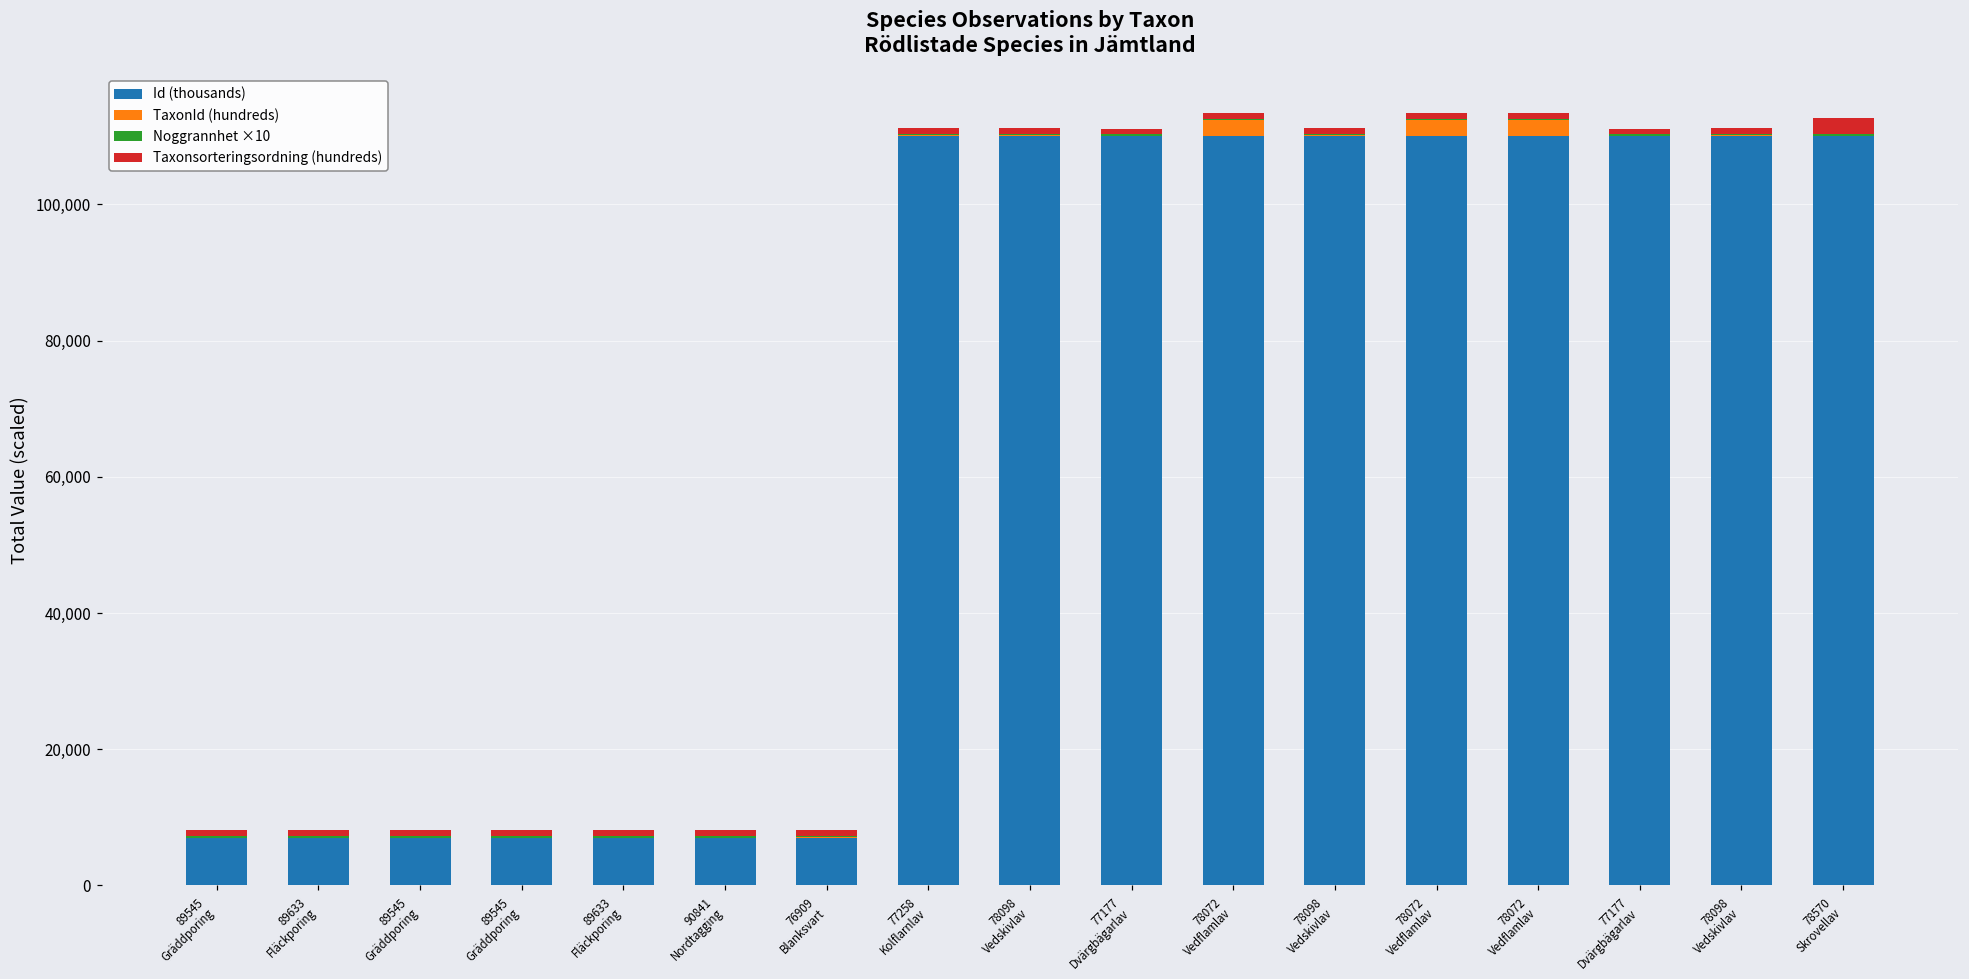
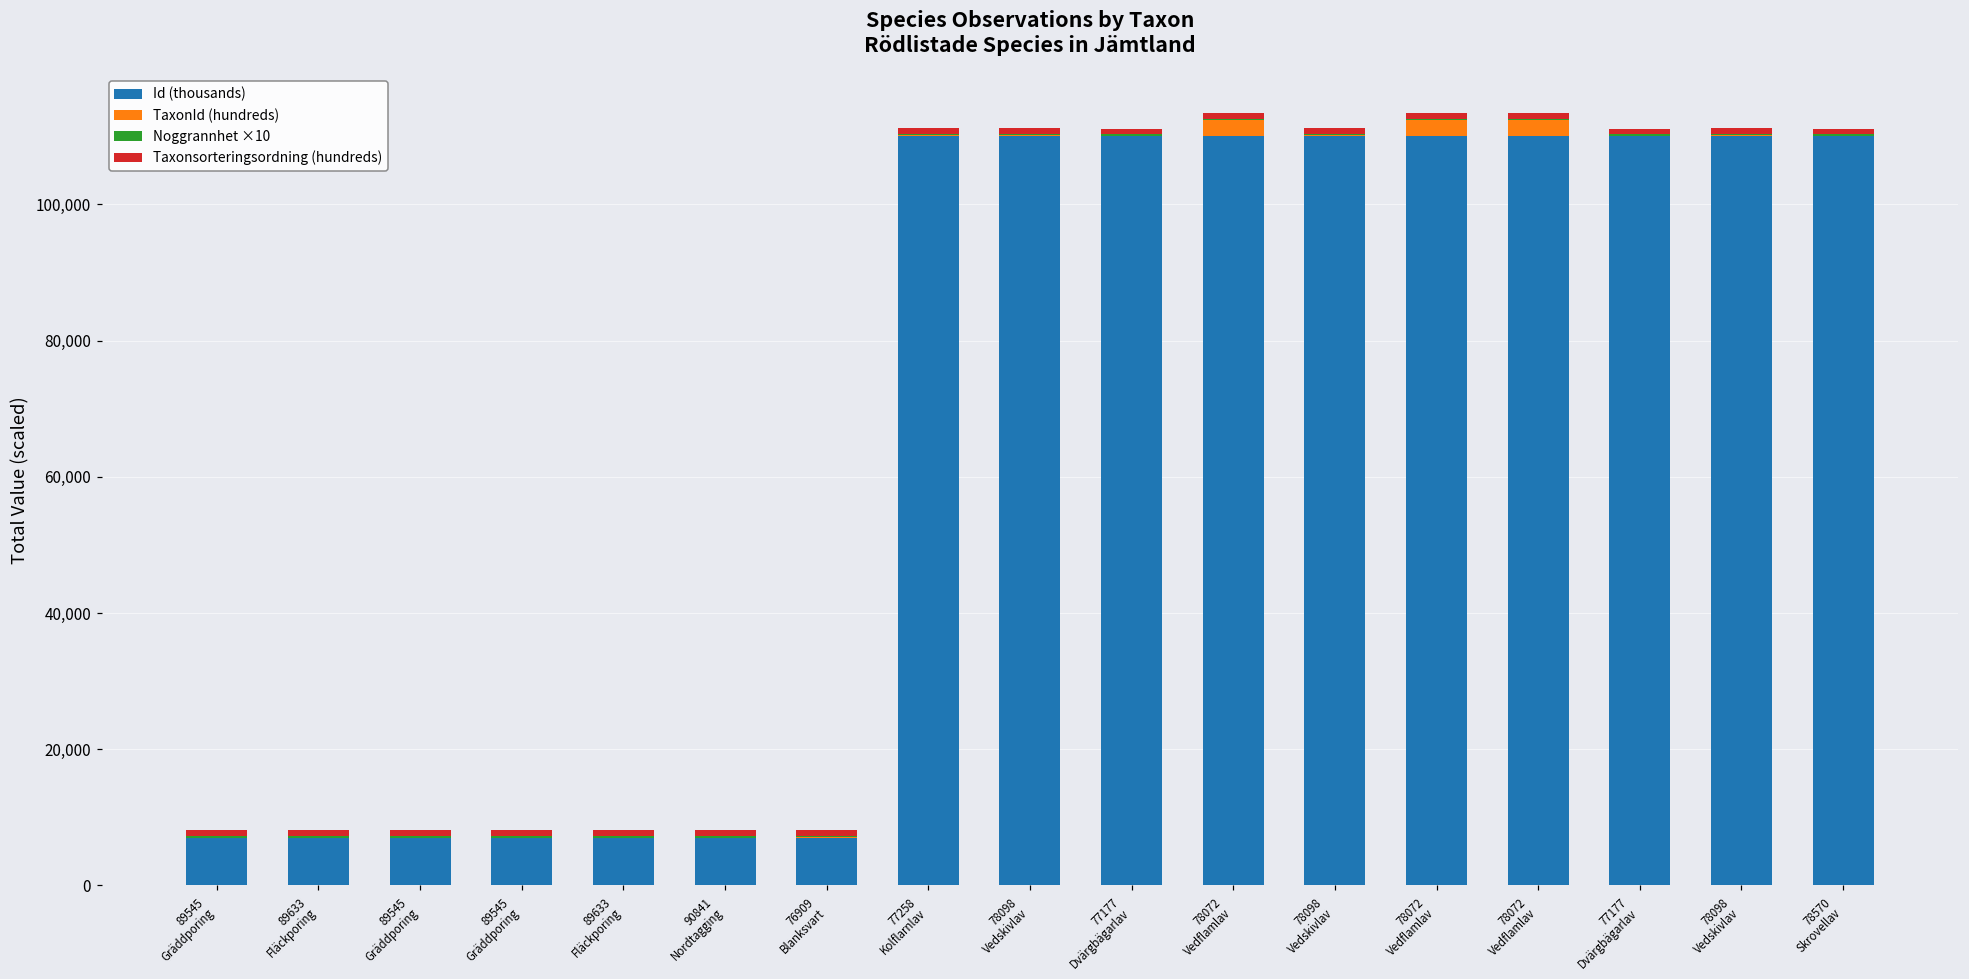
  {
    "Id (thousands)": {
      "90841 Nordtagging": "7,000",
      "76909 Blanksvart": "7,000",
      "77258 Kolflarnlav": "110,000",
      "78570 Skrovellav": "110,000"
    },
    "Taxonsorteringsordning (hundreds)": {
      "90841 Nordtagging": "1,000",
      "76909 Blanksvart": "1,000",
      "77258 Kolflarnlav": "1,000",
-     "78570 Skrovellav": "2,000"
+     "78570 Skrovellav": "1,000"
    }
  }
